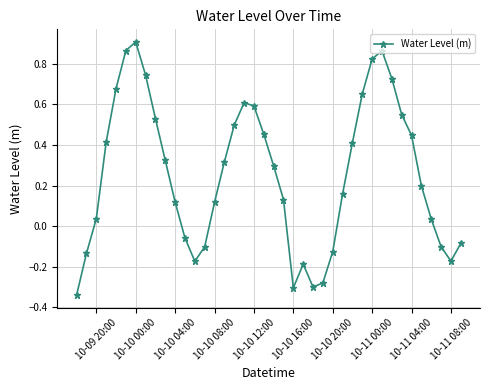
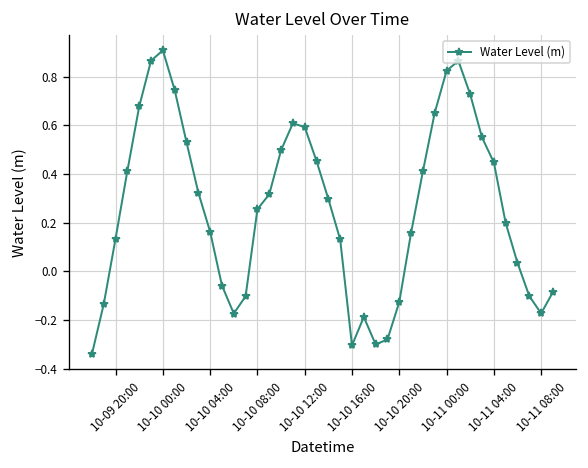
  {
-   "10-09 20:00": 0.04,
+   "10-09 20:00": 0.14,
    "10-10 00:00": 0.91,
-   "10-10 04:00": 0.12,
-   "10-10 08:00": 0.12,
+   "10-10 04:00": 0.16,
+   "10-10 08:00": 0.26,
    "10-10 12:00": 0.59,
    "10-10 16:00": -0.30,
    "10-10 20:00": -0.13,
    "10-11 00:00": 0.82,
    "10-11 04:00": 0.45,
    "10-11 08:00": -0.17
  }
